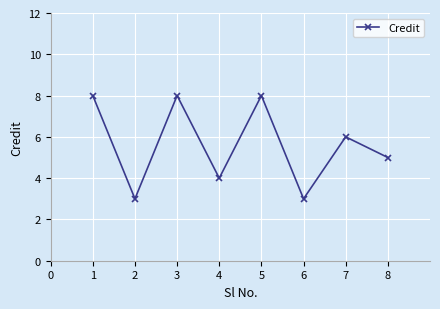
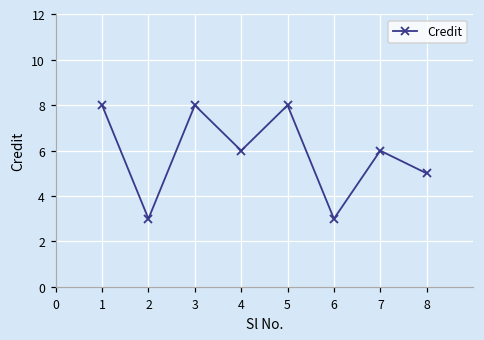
  {
    "1": 8,
    "2": 3,
    "3": 8,
-   "4": 4,
+   "4": 6,
    "5": 8,
    "6": 3,
    "7": 6,
    "8": 5
  }
